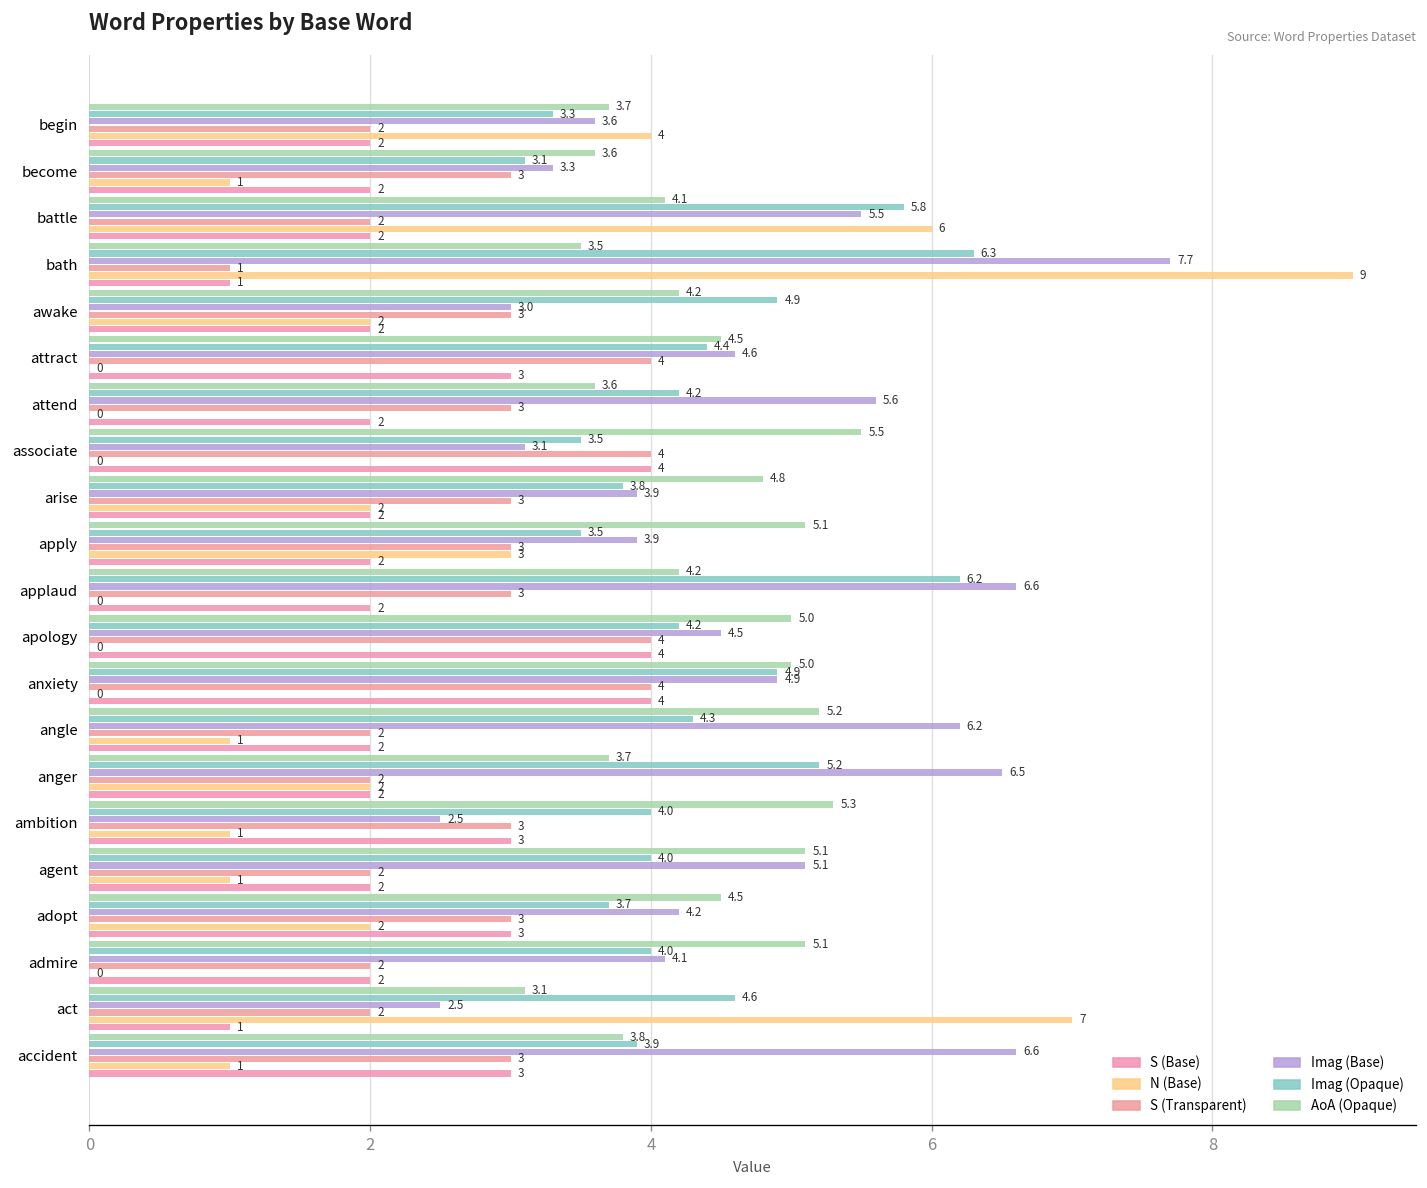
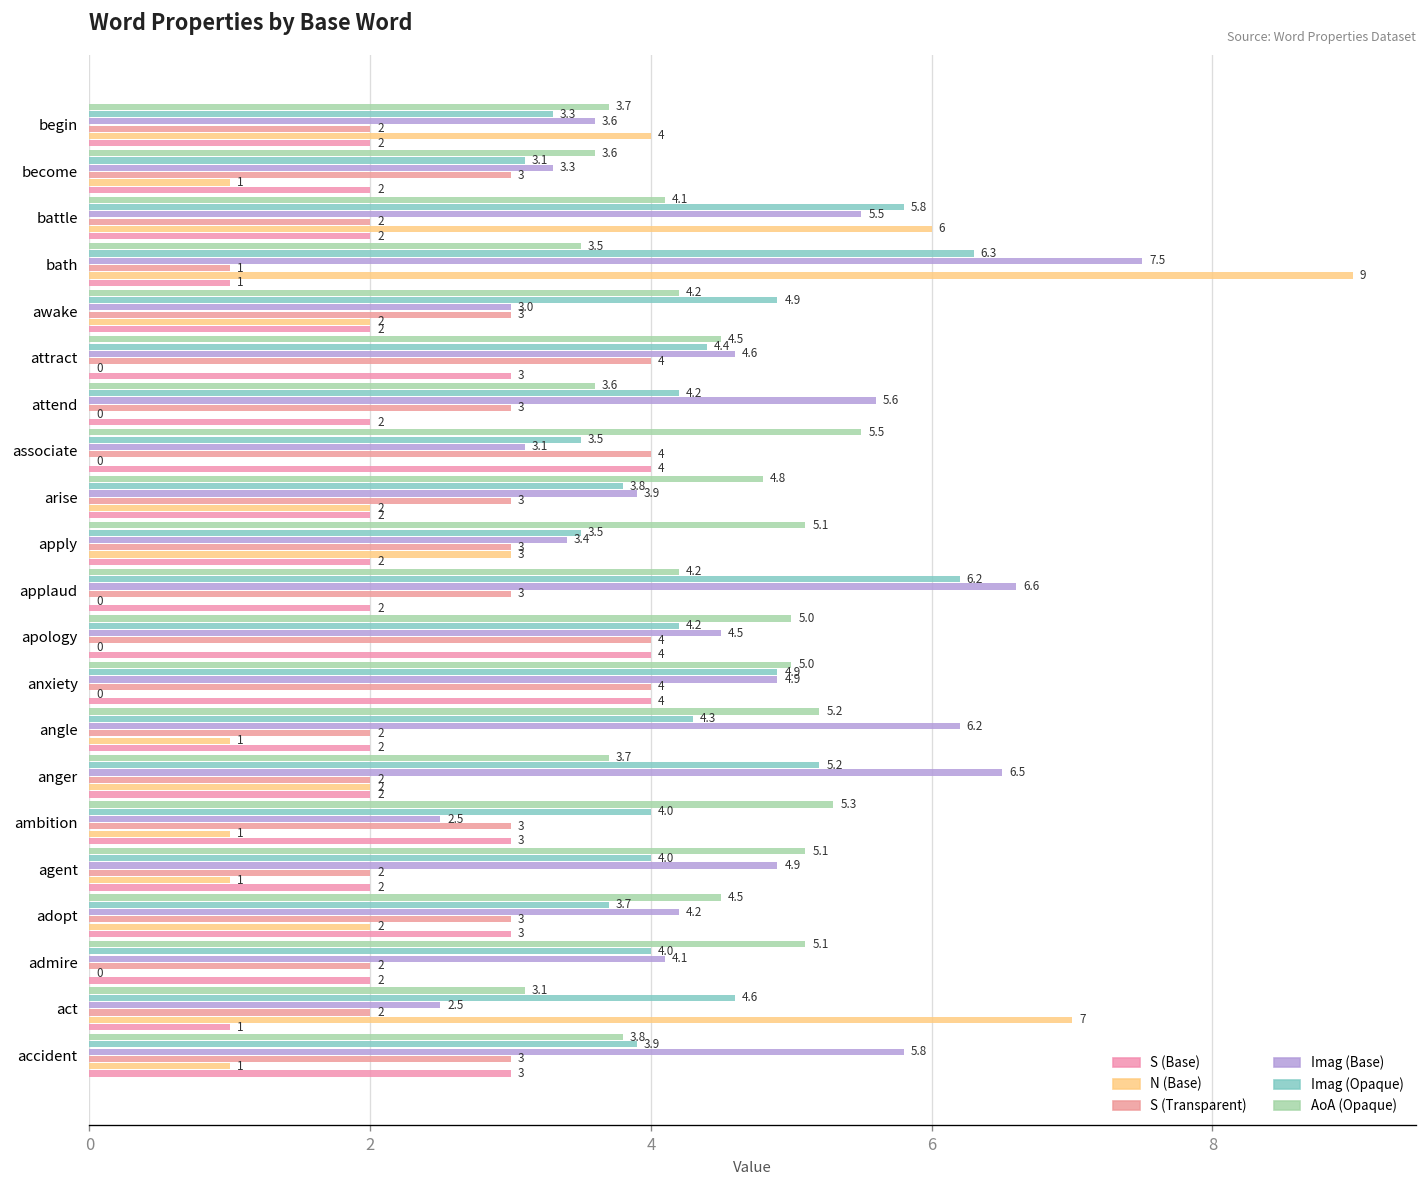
  {
    "Imag (Base)": {
      "begin": 3.6,
      "become": 3.3,
      "battle": 5.5,
-     "bath": 7.7,
+     "bath": 7.5,
      "attract": 4.6,
      "attend": 5.6,
      "associate": 3.1,
      "arise": 3.9,
-     "apply": 3.9,
+     "apply": 3.4,
      "applaud": 6.6,
      "apology": 4.5,
      "angle": 6.2,
      "anger": 6.5,
      "ambition": 2.5,
-     "agent": 5.1,
+     "agent": 4.9,
      "adopt": 4.2,
      "admire": 4.1,
      "act": 2.5,
-     "accident": 6.6
+     "accident": 5.8
    }
  }
